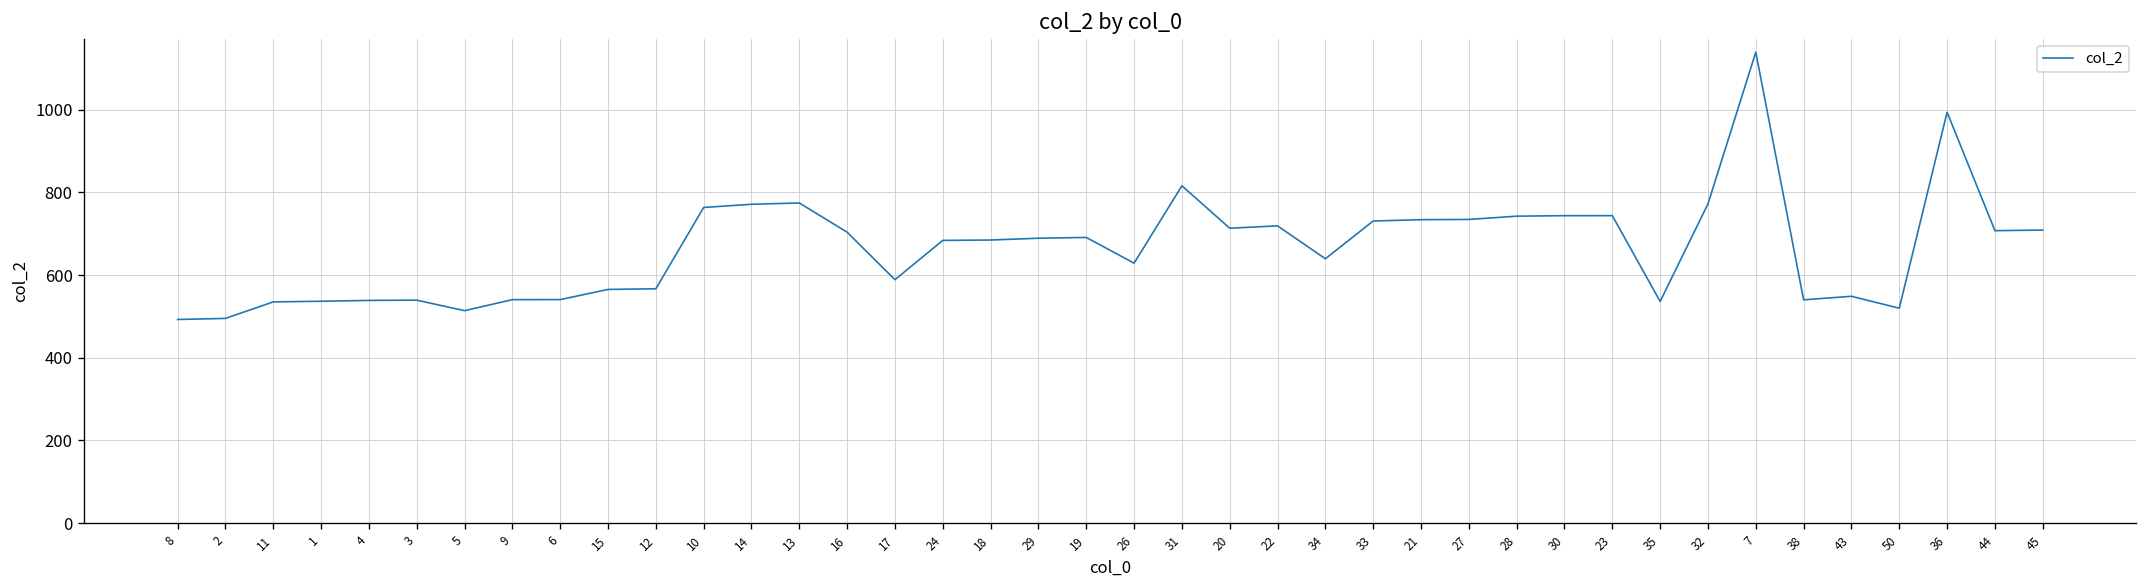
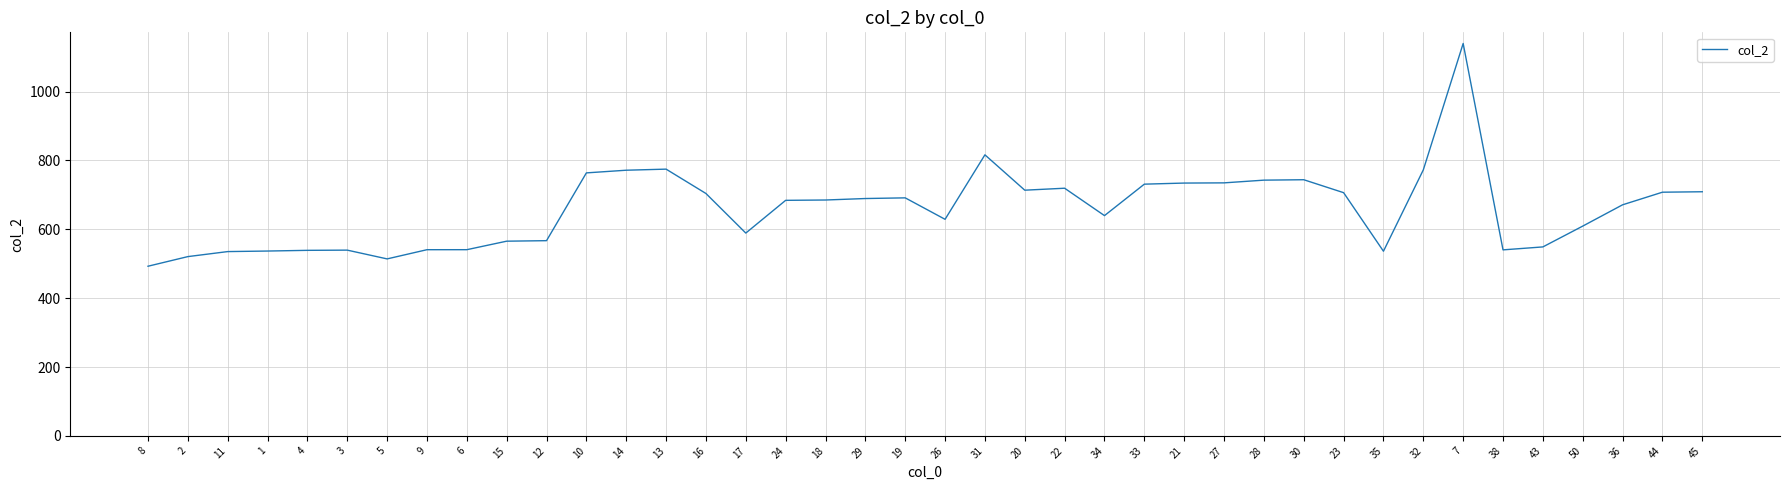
  {
    "8": 490,
-   "2": 500,
+   "2": 520,
    "11": 540,
    "1": 540,
    "4": 540,
    "3": 540,
    "5": 510,
    "9": 540,
    "6": 540,
    "15": 570,
    "12": 570,
    "10": 760,
    "14": 770,
    "13": 770,
    "16": 700,
    "17": 590,
    "24": 680,
    "18": 680,
    "29": 690,
    "19": 690,
    "26": 630,
    "31": 820,
    "20": 710,
    "22": 720,
    "34": 640,
    "33": 730,
    "21": 730,
    "27": 730,
    "28": 740,
    "30": 740,
-   "23": 740,
+   "23": 710,
    "35": 540,
    "32": 770,
    "7": 1140,
    "38": 540,
    "43": 550,
-   "50": 520,
-   "36": 990,
+   "50": 610,
+   "36": 670,
    "44": 710,
    "45": 710
  }
